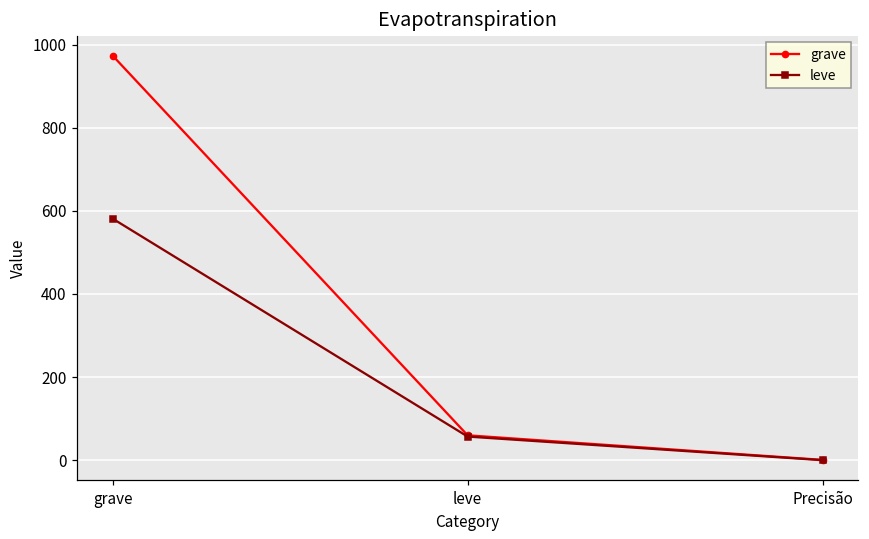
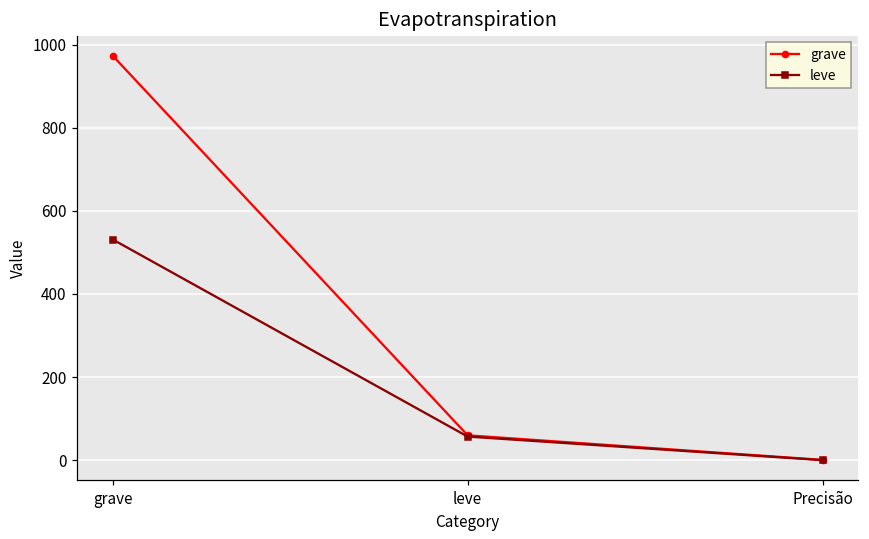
  {
    "grave": {
      "grave": 970
    },
    "leve": {
-     "grave": 580
+     "grave": 530
    }
  }
